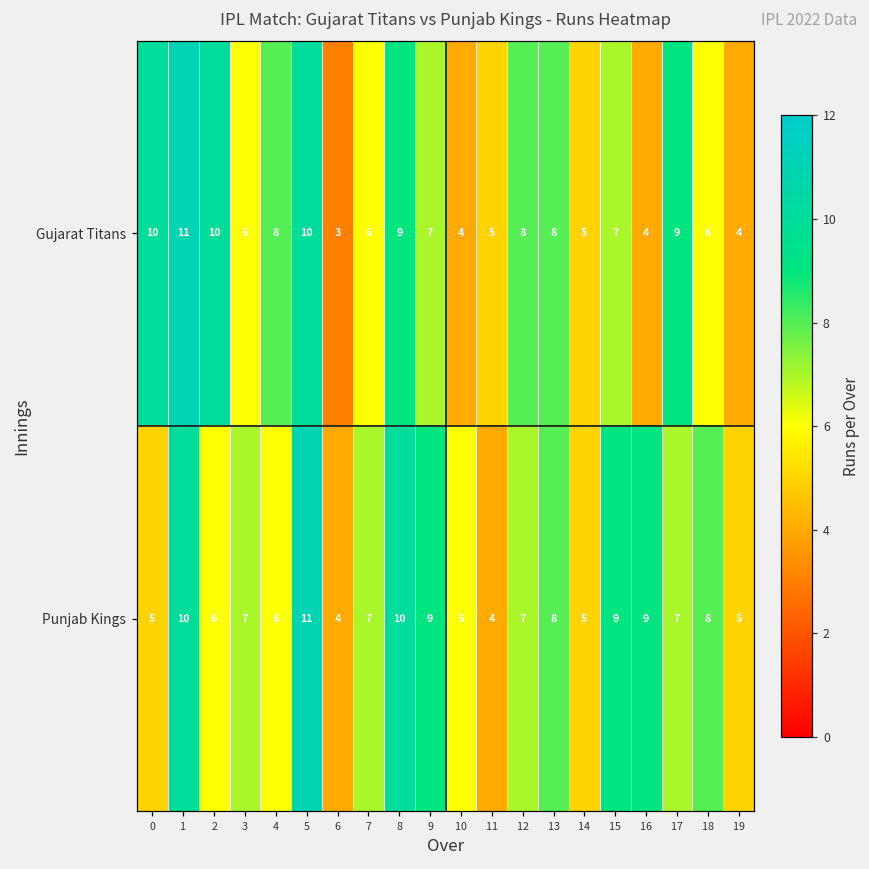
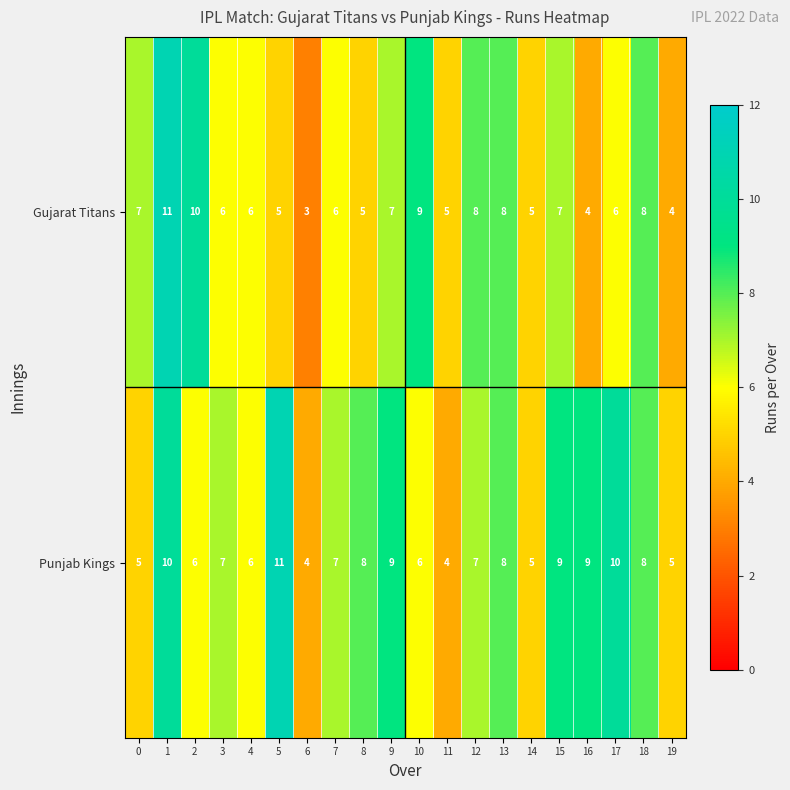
  {
    "Gujarat Titans": {
-     "0": 10,
+     "0": 7,
      "1": 11,
      "2": 10,
      "3": 6,
-     "4": 8,
-     "5": 10,
+     "4": 6,
+     "5": 5,
      "6": 3,
      "7": 6,
-     "8": 9,
+     "8": 5,
      "9": 7,
-     "10": 4,
+     "10": 9,
      "11": 5,
      "12": 8,
      "13": 8,
      "14": 5,
      "15": 7,
      "16": 4,
-     "17": 9,
-     "18": 6,
+     "17": 6,
+     "18": 8,
      "19": 4
    },
    "Punjab Kings": {
      "0": 5,
      "1": 10,
      "2": 6,
      "3": 7,
      "4": 6,
      "5": 11,
      "6": 4,
      "7": 7,
-     "8": 10,
+     "8": 8,
      "9": 9,
      "10": 6,
      "11": 4,
      "12": 7,
      "13": 8,
      "14": 5,
      "15": 9,
      "16": 9,
-     "17": 7,
+     "17": 10,
      "18": 8,
      "19": 5
    }
  }
